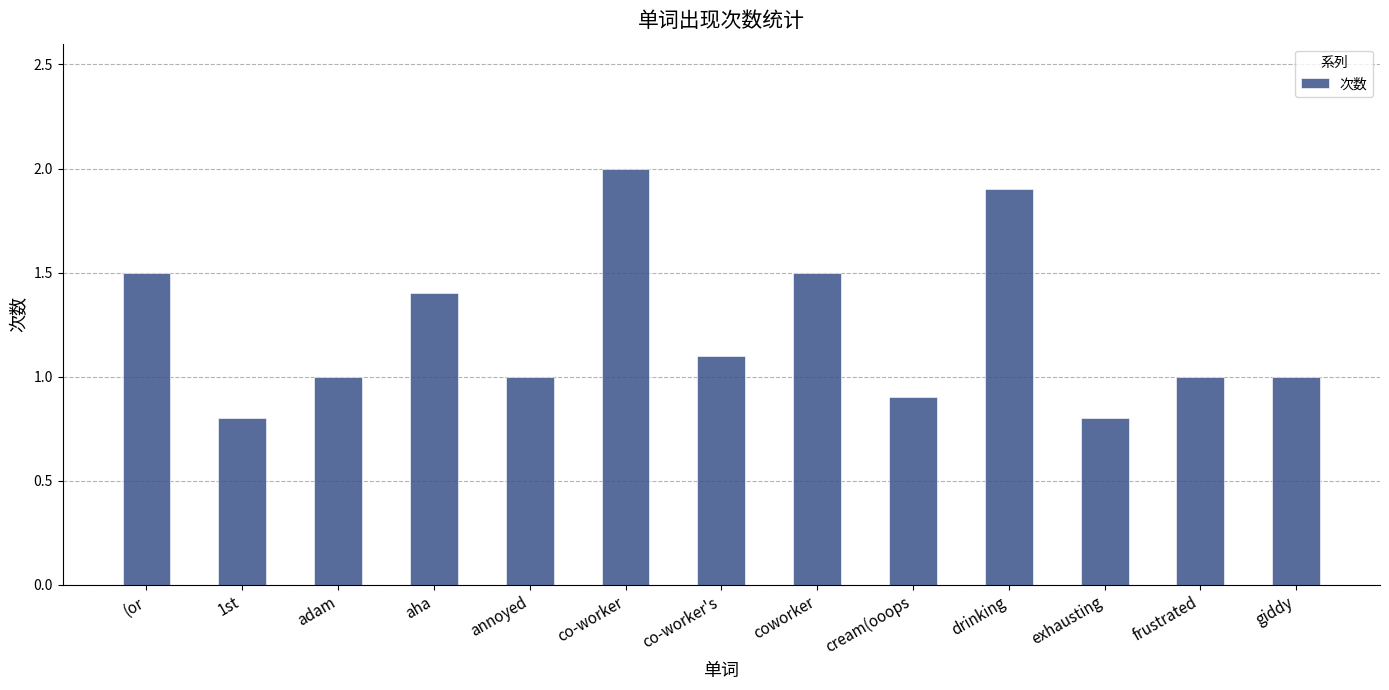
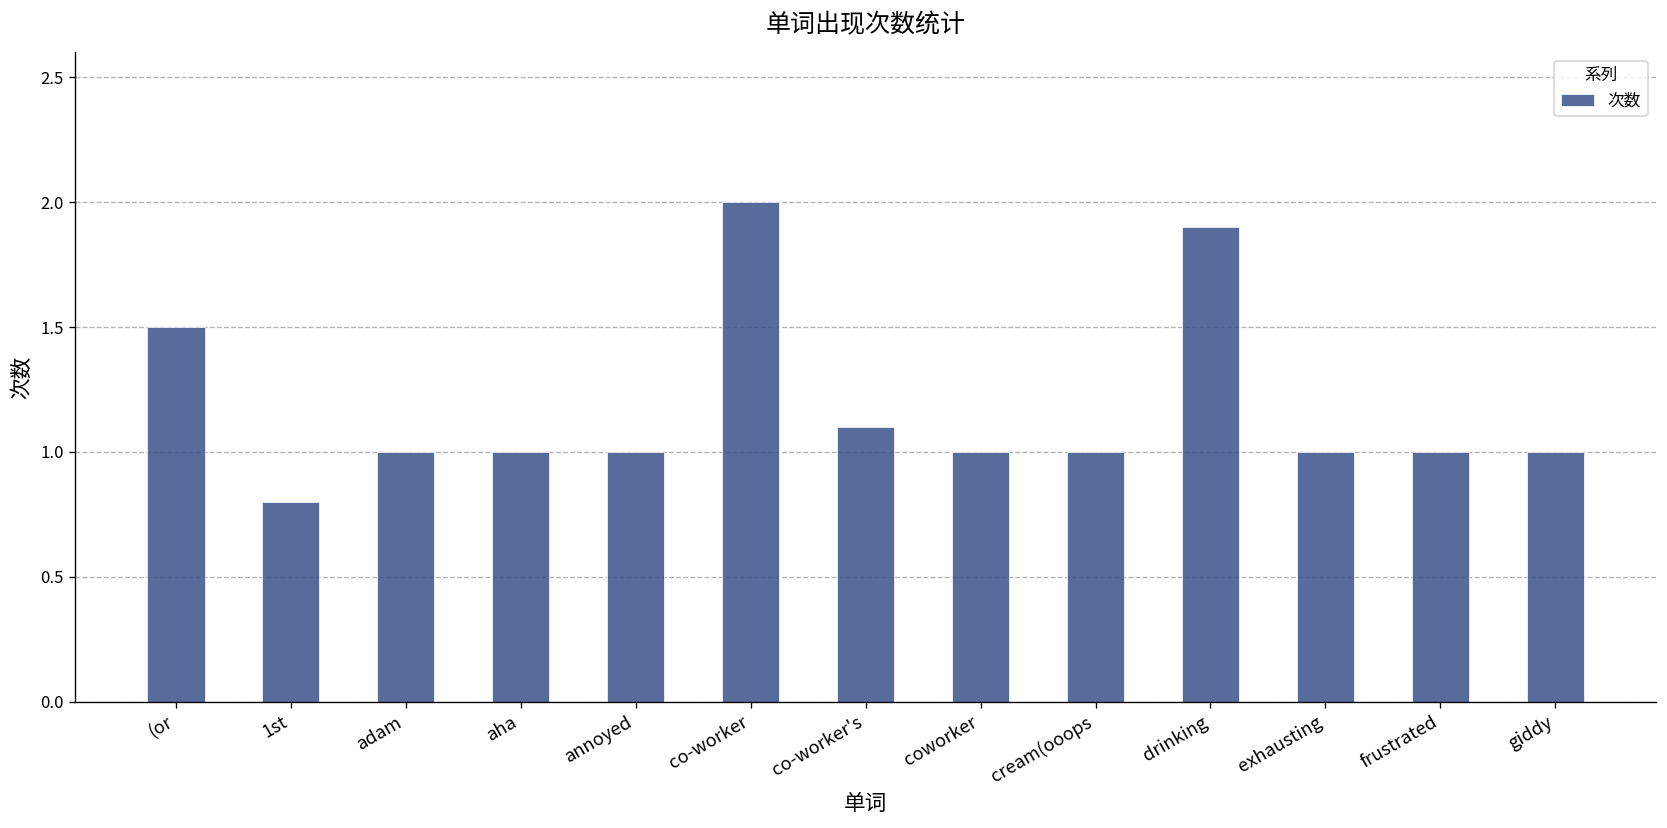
  {
    "(or": 1.5,
    "1st": 0.8,
    "adam": 1.0,
-   "aha": 1.4,
+   "aha": 1.0,
    "annoyed": 1.0,
    "co-worker": 2.0,
    "co-worker's": 1.1,
-   "coworker": 1.5,
-   "cream(ooops": 0.9,
+   "coworker": 1.0,
+   "cream(ooops": 1.0,
    "drinking": 1.9,
-   "exhausting": 0.8,
+   "exhausting": 1.0,
    "frustrated": 1.0,
    "giddy": 1.0
  }
